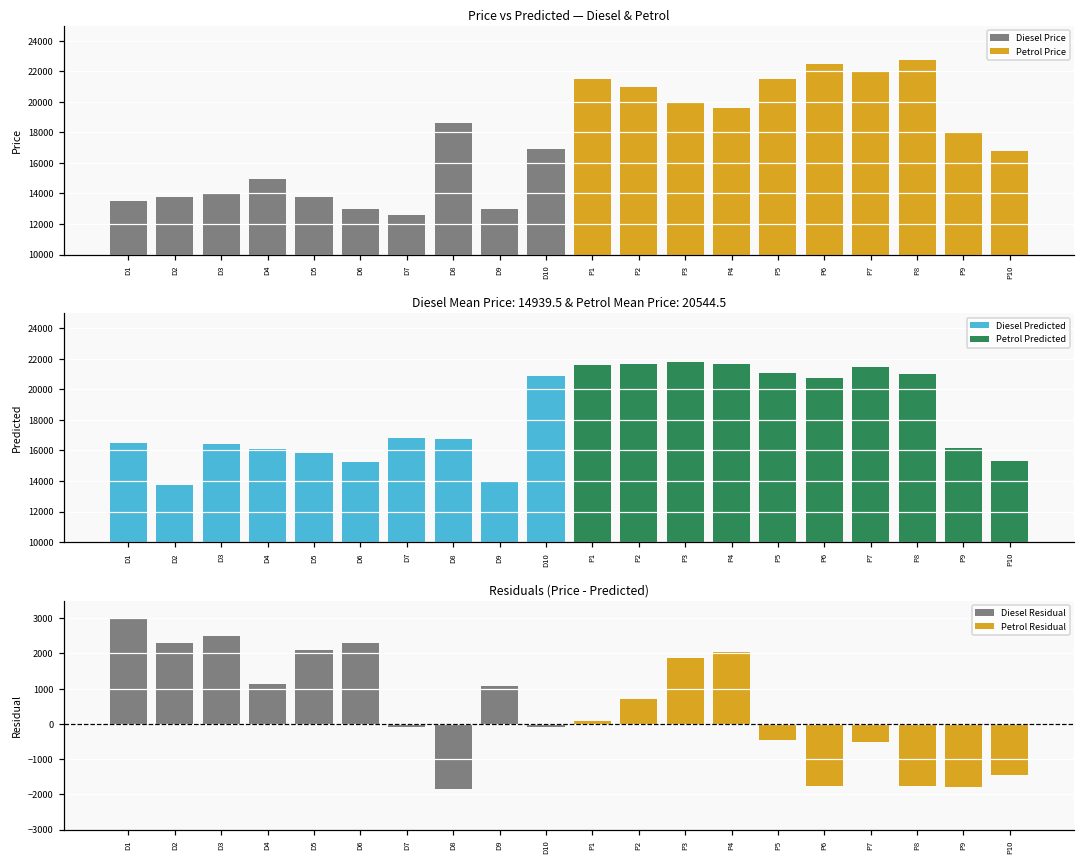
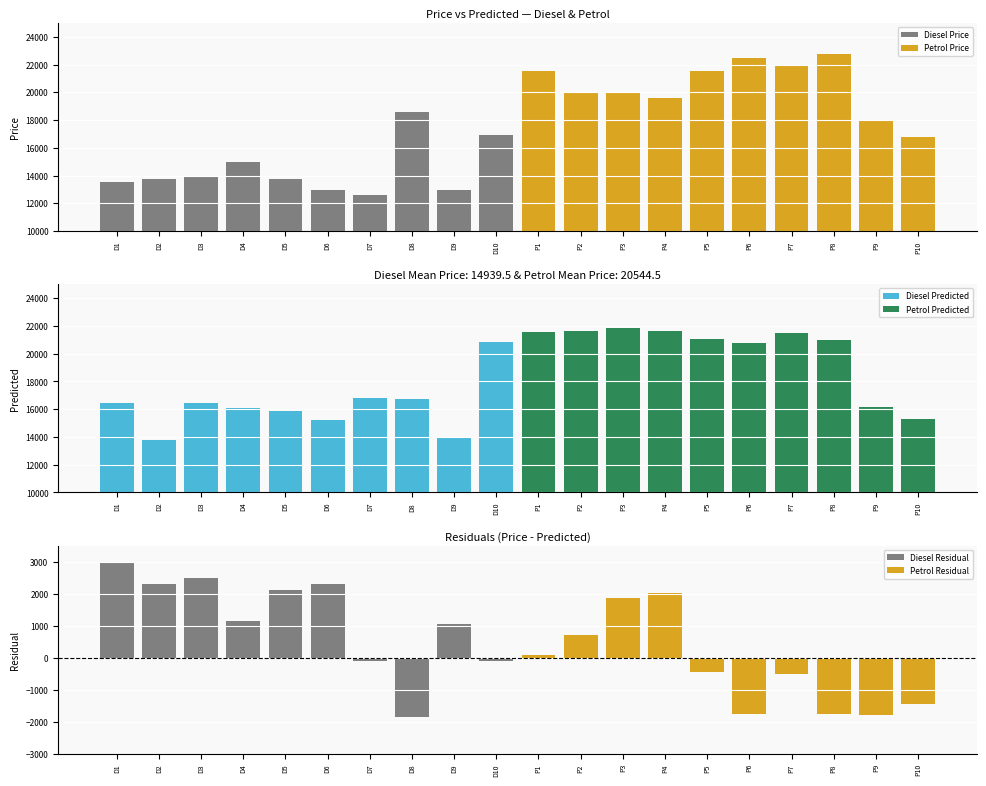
  {
    "Price vs Predicted — Diesel & Petrol": {
      "D1": 13500,
      "D2": 13800,
      "D3": 14000,
      "D4": 15000,
      "D5": 13800,
      "D6": 13000,
      "D7": 12600,
      "D8": 18600,
      "D9": 13000,
      "D10": 16900,
      "P1": 21500,
-     "P2": 21000,
+     "P2": 20000,
      "P3": 20000,
      "P4": 19600,
      "P5": 21500,
      "P6": 22500,
      "P7": 22000,
      "P8": 22800,
      "P9": 18000,
      "P10": 16800
    },
    "Diesel Mean Price: 14939.5 & Petrol Mean Price: 20544.5": {
      "D1": 16500,
      "D2": 13700,
      "D3": 16400,
      "D4": 16100,
      "D5": 15900,
      "D6": 15200,
      "D7": 16800,
      "D8": 16700,
      "D9": 14000,
      "D10": 20900,
      "P1": 21600,
      "P2": 21600,
      "P3": 21800,
      "P4": 21600,
      "P5": 21000,
      "P6": 20700,
      "P7": 21500,
      "P8": 21000,
      "P9": 16200,
      "P10": 15300
    },
    "Residuals (Price - Predicted)": {
      "D1": 3000,
      "D2": 2300,
      "D3": 2500,
      "D4": 1100,
      "D5": 2100,
      "D6": 2300,
      "D7": -100,
      "D8": -1900,
      "D9": 1100,
      "D10": -100,
      "P1": 100,
      "P2": 700,
      "P3": 1900,
      "P4": 2000,
      "P5": -500,
      "P6": -1800,
      "P7": -500,
      "P8": -1800,
      "P9": -1800,
      "P10": -1400
    }
  }
